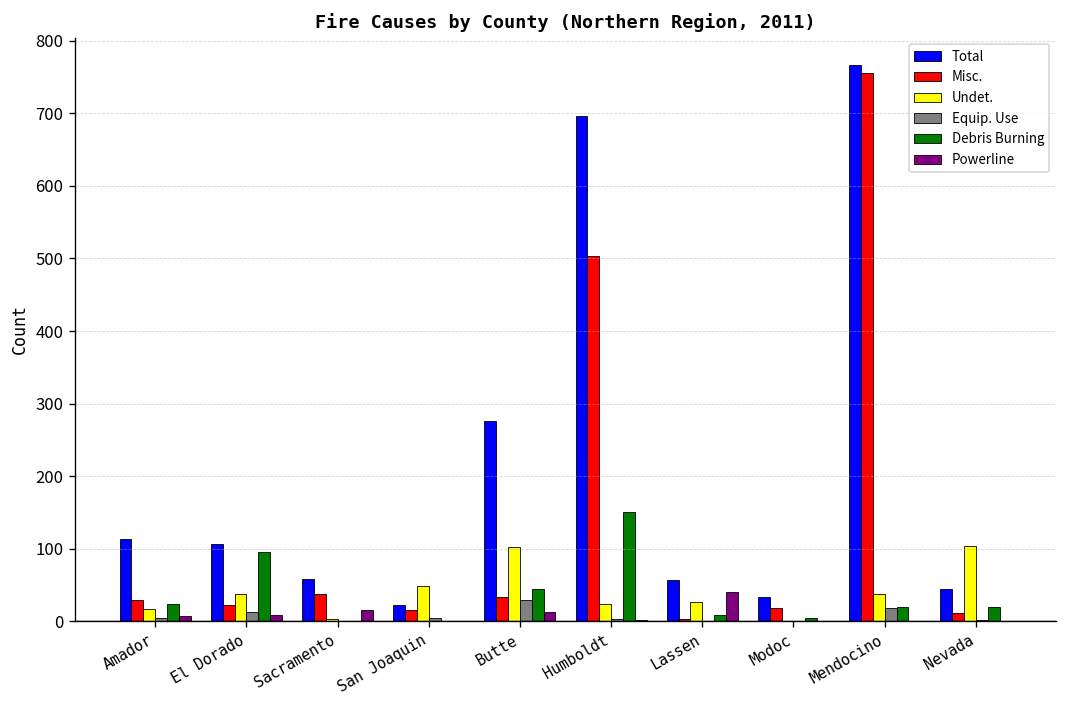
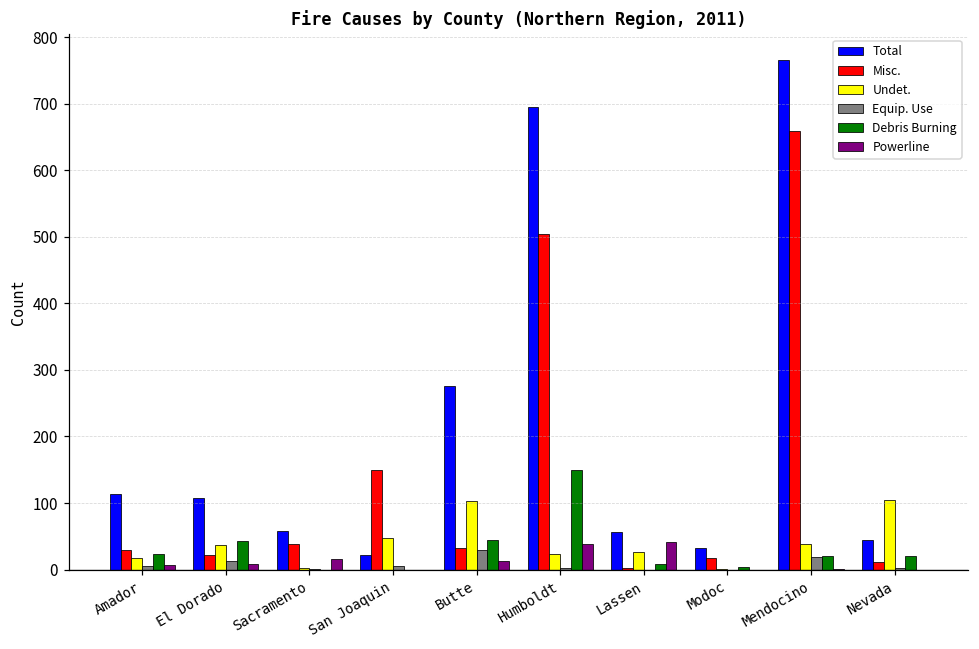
  {
    "Total": {
      "Amador": 110,
      "El Dorado": 110,
      "Sacramento": 60,
      "San Joaquin": 20,
      "Butte": 280,
      "Humboldt": 700,
      "Lassen": 60,
      "Modoc": 30,
      "Mendocino": 770,
      "Nevada": 40
    },
    "Misc.": {
      "Amador": 30,
      "El Dorado": 20,
      "Sacramento": 40,
-     "San Joaquin": 20,
+     "San Joaquin": 150,
      "Butte": 30,
      "Humboldt": 500,
      "Modoc": 20,
-     "Mendocino": 760,
+     "Mendocino": 660,
      "Nevada": 10
    },
    "Undet.": {
      "Amador": 20,
      "El Dorado": 40,
      "San Joaquin": 50,
      "Butte": 100,
      "Humboldt": 20,
      "Lassen": 30,
      "Mendocino": 40,
      "Nevada": 100
    },
    "Equip. Use": {
      "Amador": 10,
      "El Dorado": 10,
      "San Joaquin": 10,
      "Butte": 30,
      "Lassen": 0,
      "Modoc": 0,
      "Mendocino": 20
    },
    "Debris Burning": {
      "Amador": 20,
-     "El Dorado": 100,
+     "El Dorado": 40,
      "Sacramento": 0,
      "San Joaquin": 0,
      "Butte": 50,
      "Humboldt": 150,
      "Lassen": 10,
      "Mendocino": 20,
      "Nevada": 20
    },
    "Powerline": {
      "Amador": 10,
      "El Dorado": 10,
      "Sacramento": 20,
      "San Joaquin": 0,
      "Butte": 10,
-     "Humboldt": 0,
+     "Humboldt": 40,
      "Lassen": 40,
      "Modoc": 0,
      "Nevada": 0
    }
  }
